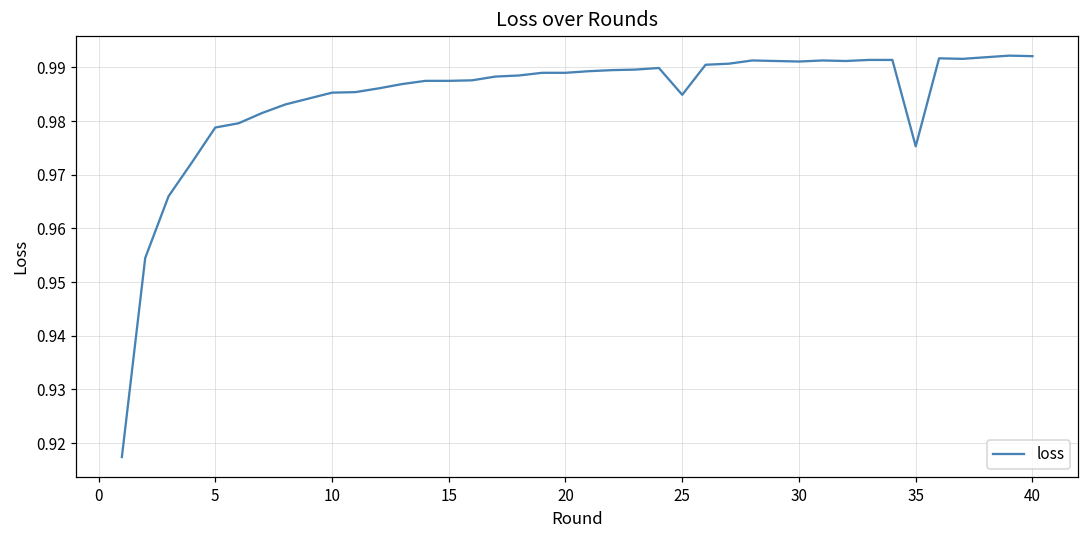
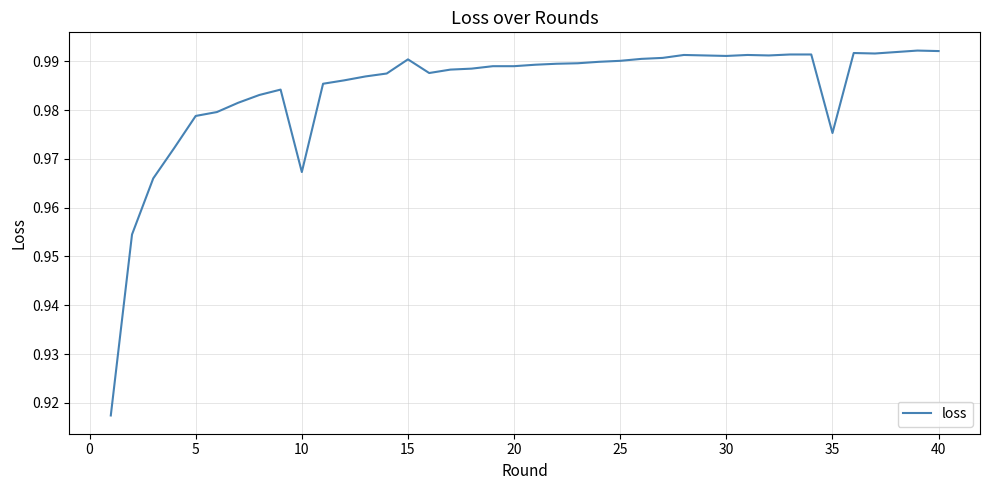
  {
    "5": 0.979,
-   "10": 0.985,
-   "15": 0.988,
+   "10": 0.967,
+   "15": 0.990,
    "20": 0.989,
-   "25": 0.985,
+   "25": 0.990,
    "30": 0.991,
    "35": 0.975,
    "40": 0.992
  }
